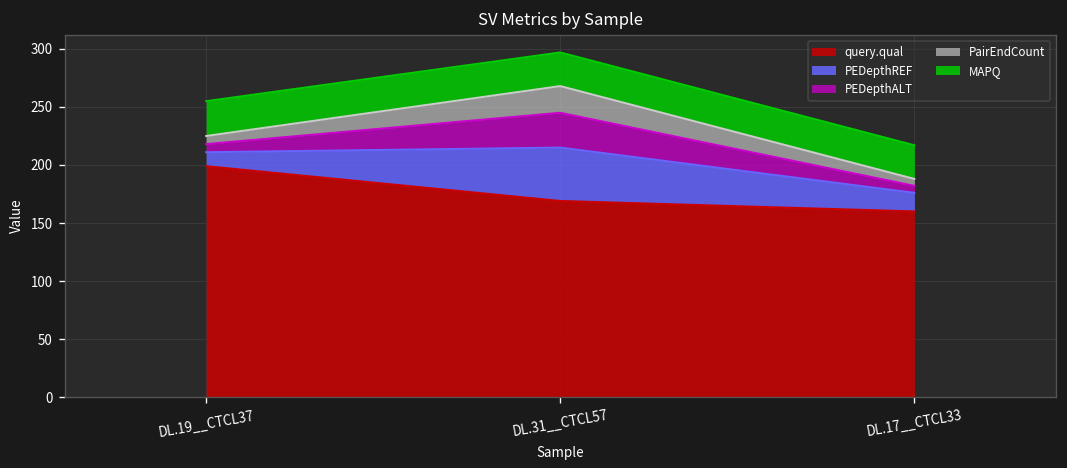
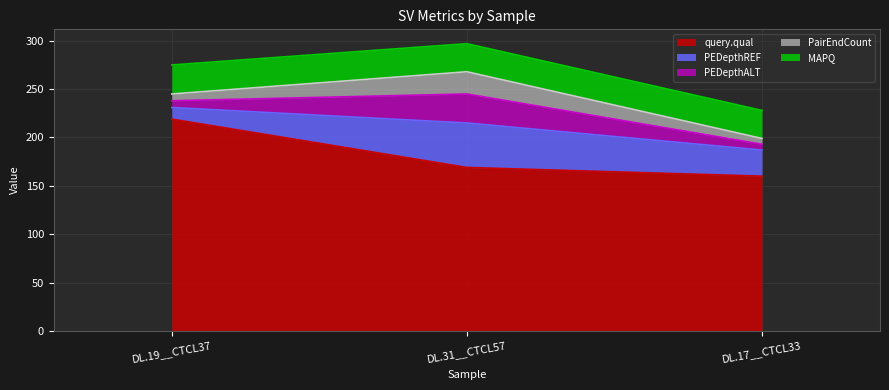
  {
    "query.qual": {
-     "DL.19__CTCL37": 200,
+     "DL.19__CTCL37": 220,
      "DL.31__CTCL57": 170,
      "DL.17__CTCL33": 160
    },
    "PEDepthREF": {
      "DL.19__CTCL37": 10,
      "DL.31__CTCL57": 50,
-     "DL.17__CTCL33": 20
+     "DL.17__CTCL33": 30
    },
    "PEDepthALT": {
      "DL.19__CTCL37": 10,
      "DL.31__CTCL57": 30,
      "DL.17__CTCL33": 10
    },
    "PairEndCount": {
      "DL.19__CTCL37": 10,
      "DL.31__CTCL57": 20,
      "DL.17__CTCL33": 10
    },
    "MAPQ": {
      "DL.19__CTCL37": 30,
      "DL.31__CTCL57": 30,
      "DL.17__CTCL33": 30
    }
  }
